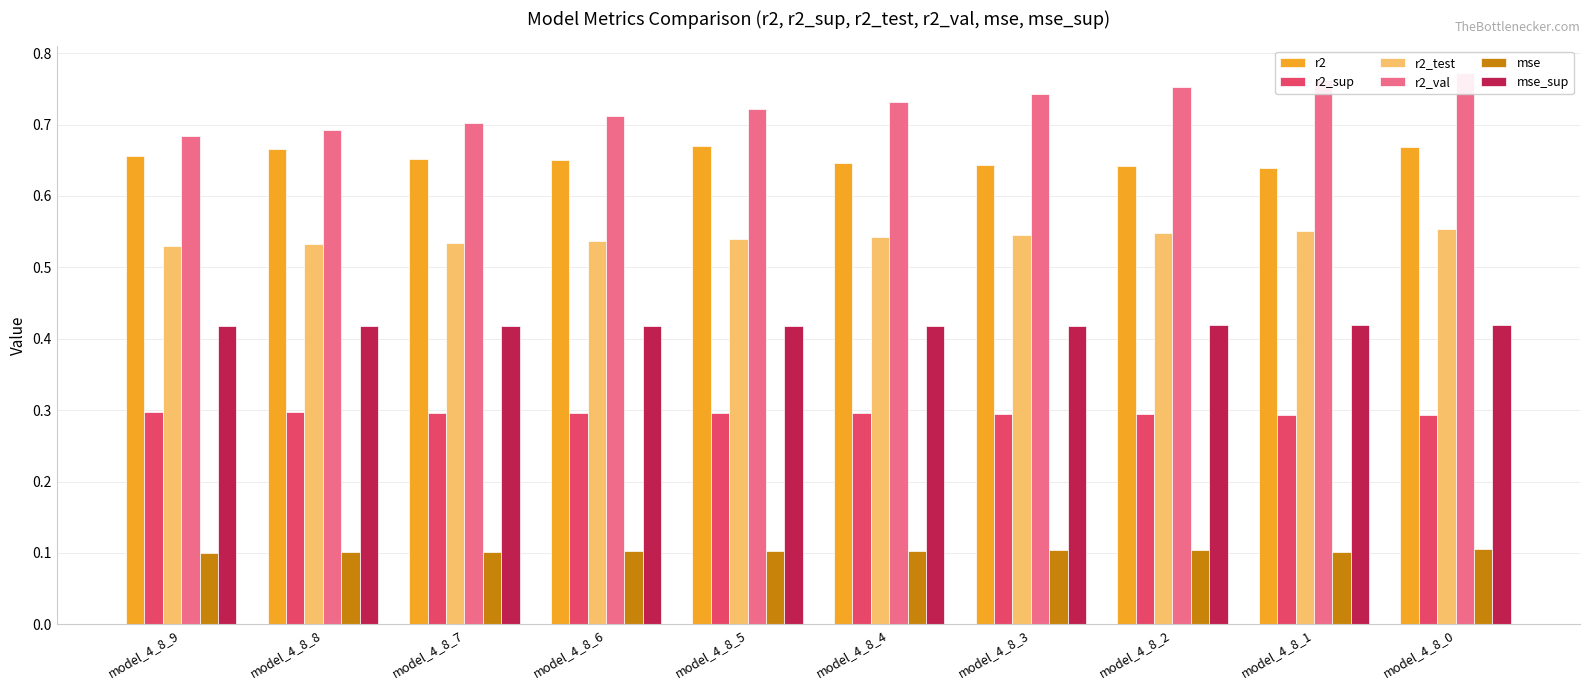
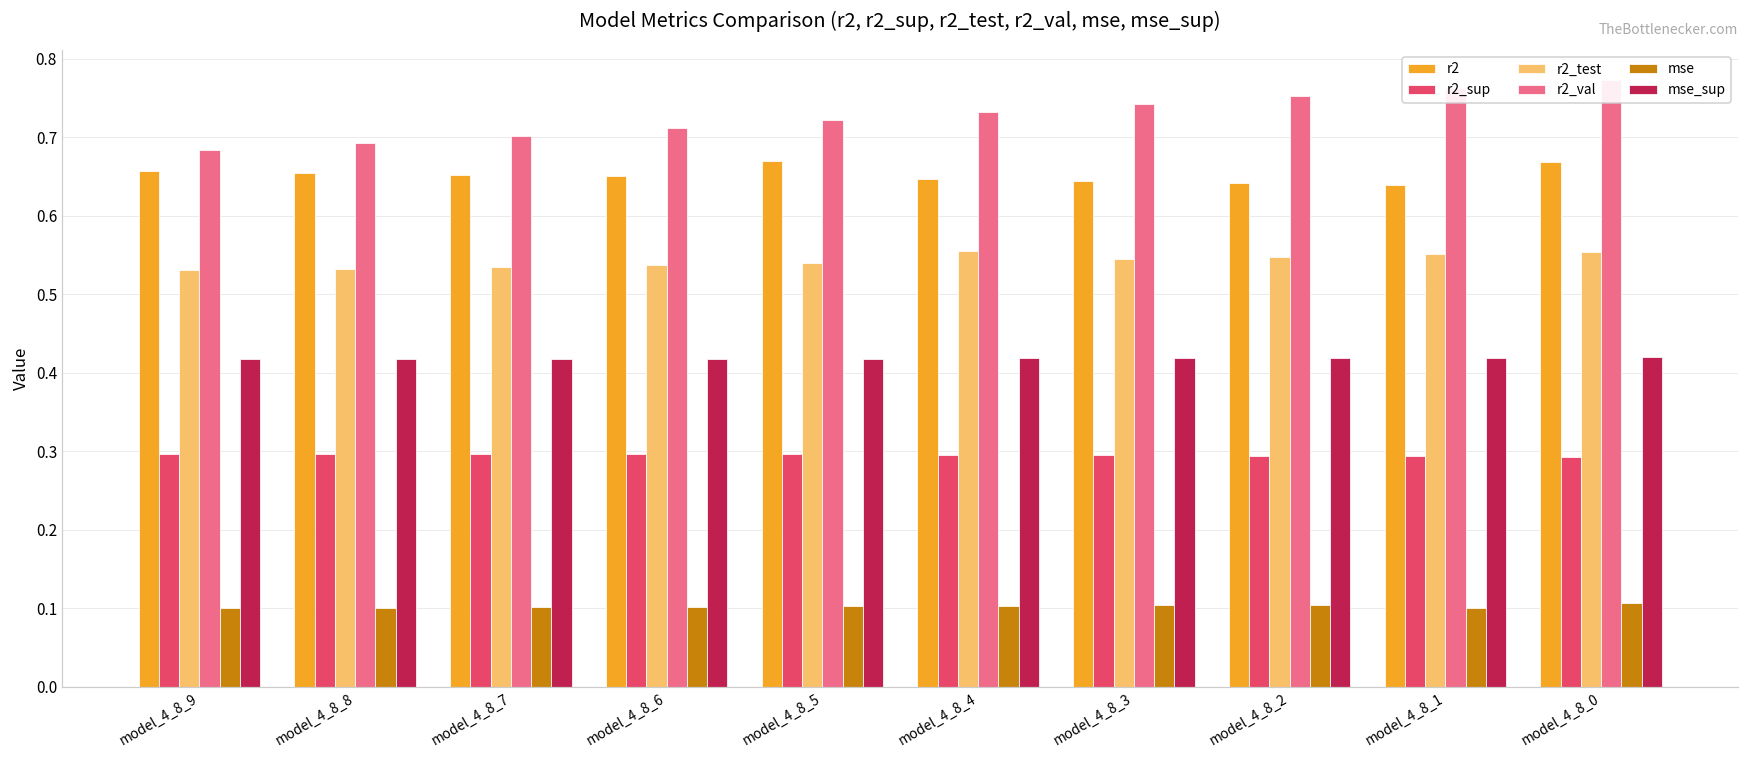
  {
    "r2": {
      "model_4_8_9": 0.66,
-     "model_4_8_8": 0.67,
+     "model_4_8_8": 0.65,
      "model_4_8_7": 0.65,
      "model_4_8_6": 0.65,
      "model_4_8_5": 0.67,
      "model_4_8_4": 0.65,
      "model_4_8_3": 0.64,
      "model_4_8_2": 0.64,
      "model_4_8_1": 0.64,
      "model_4_8_0": 0.67
    },
    "r2_test": {
      "model_4_8_9": 0.53,
      "model_4_8_8": 0.53,
      "model_4_8_7": 0.53,
      "model_4_8_6": 0.54,
      "model_4_8_5": 0.54,
-     "model_4_8_4": 0.54,
+     "model_4_8_4": 0.56,
      "model_4_8_3": 0.54,
      "model_4_8_2": 0.55,
      "model_4_8_1": 0.55,
      "model_4_8_0": 0.55
    },
    "mse": {
      "model_4_8_9": 0.10,
      "model_4_8_8": 0.10,
      "model_4_8_7": 0.10,
      "model_4_8_6": 0.10,
      "model_4_8_5": 0.10,
      "model_4_8_4": 0.10,
      "model_4_8_3": 0.10,
      "model_4_8_2": 0.10,
      "model_4_8_1": 0.10,
      "model_4_8_0": 0.11
    },
    "mse_sup": {
      "model_4_8_9": 0.42,
      "model_4_8_8": 0.42,
      "model_4_8_7": 0.42,
      "model_4_8_6": 0.42,
      "model_4_8_5": 0.42,
      "model_4_8_4": 0.42,
      "model_4_8_3": 0.42,
      "model_4_8_2": 0.42,
      "model_4_8_1": 0.42,
      "model_4_8_0": 0.42
    }
  }
